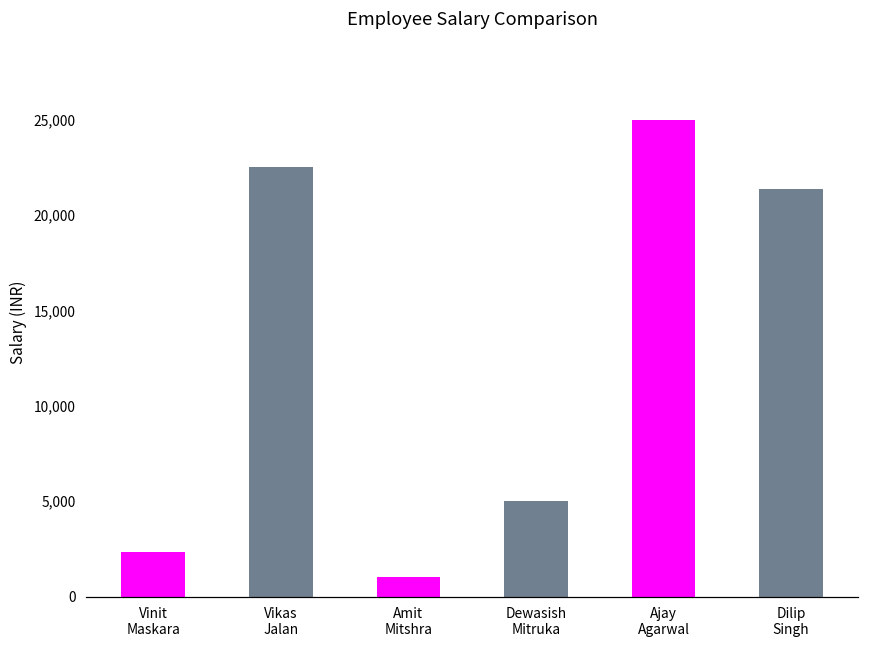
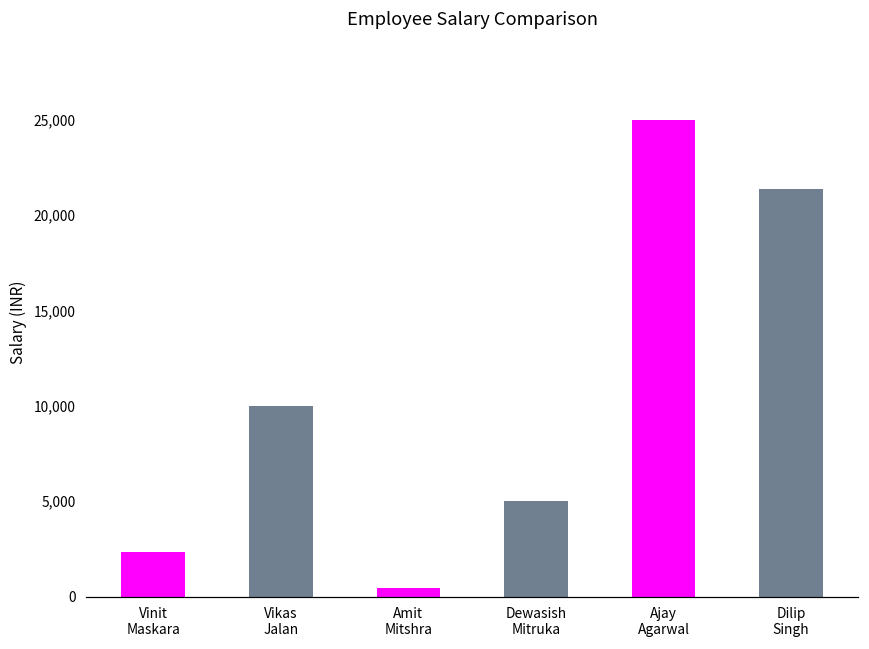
  {
    "Vinit Maskara": "2,300",
-   "Vikas Jalan": "22,500",
-   "Amit Mitshra": "1,000",
+   "Vikas Jalan": "10,000",
+   "Amit Mitshra": "400",
    "Dewasish Mitruka": "5,000",
    "Ajay Agarwal": "25,000",
    "Dilip Singh": "21,400"
  }
